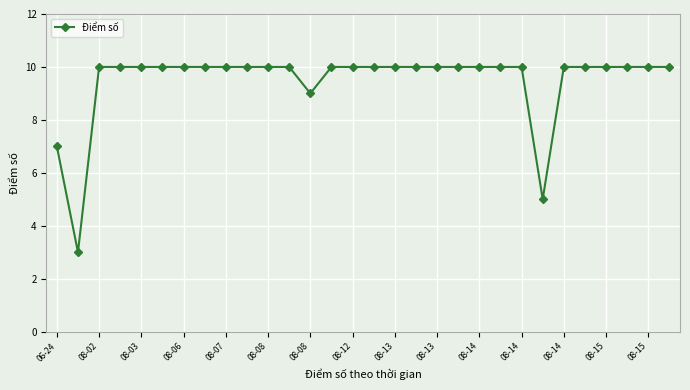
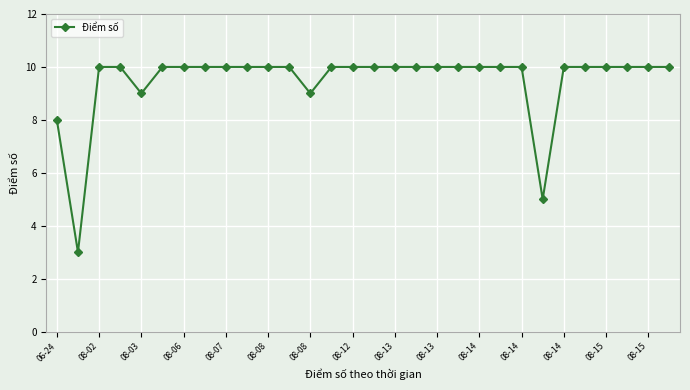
  {
-   "06-24": 7,
+   "06-24": 8,
    "08-02": 10,
-   "08-03": 10,
+   "08-03": 9,
    "08-06": 10,
    "08-07": 10,
    "08-12": 10
  }
